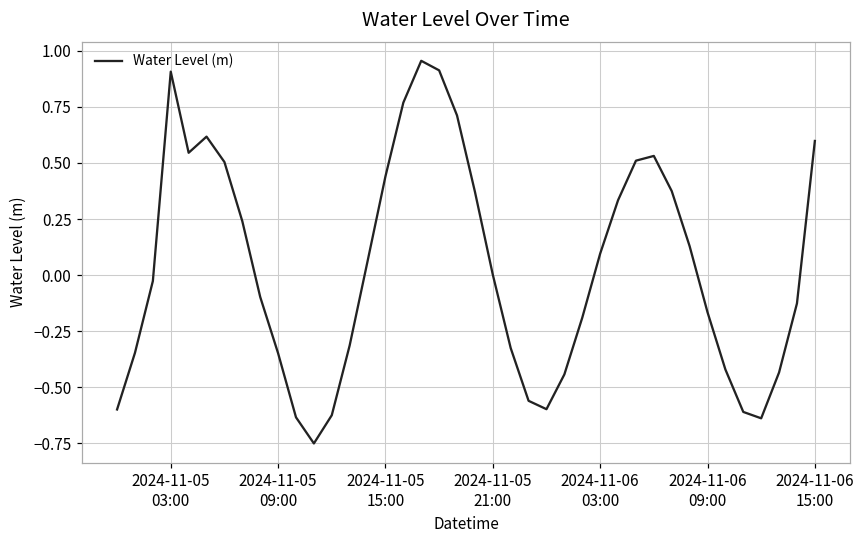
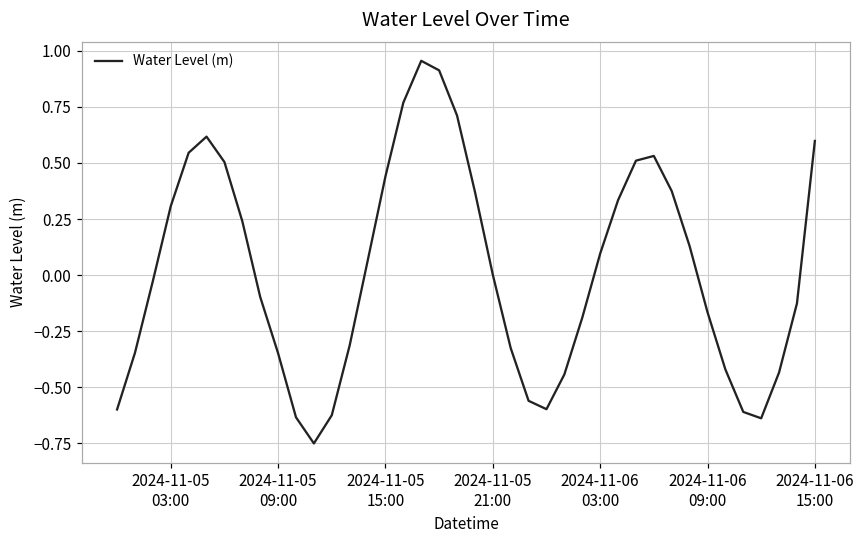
  {
-   "2024-11-05 03:00": 0.91,
+   "2024-11-05 03:00": 0.31,
    "2024-11-05 09:00": -0.35,
    "2024-11-05 15:00": 0.44,
    "2024-11-05 21:00": 0.00,
    "2024-11-06 03:00": 0.10,
    "2024-11-06 09:00": -0.17,
    "2024-11-06 15:00": 0.60
  }
